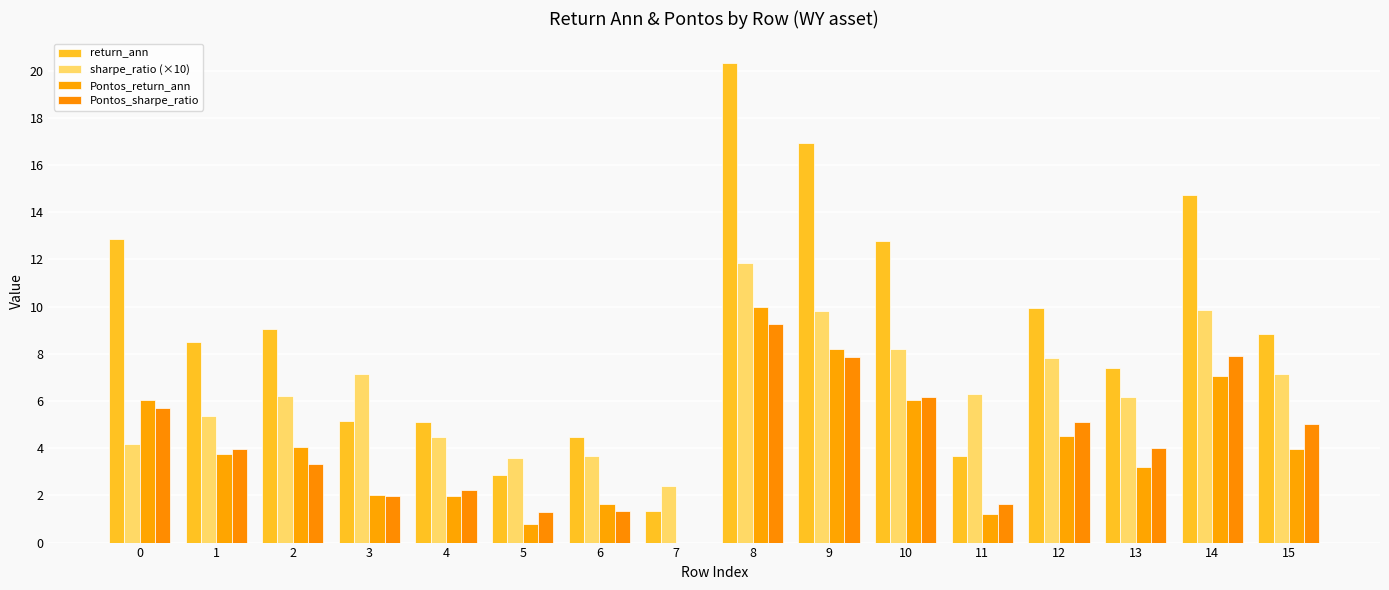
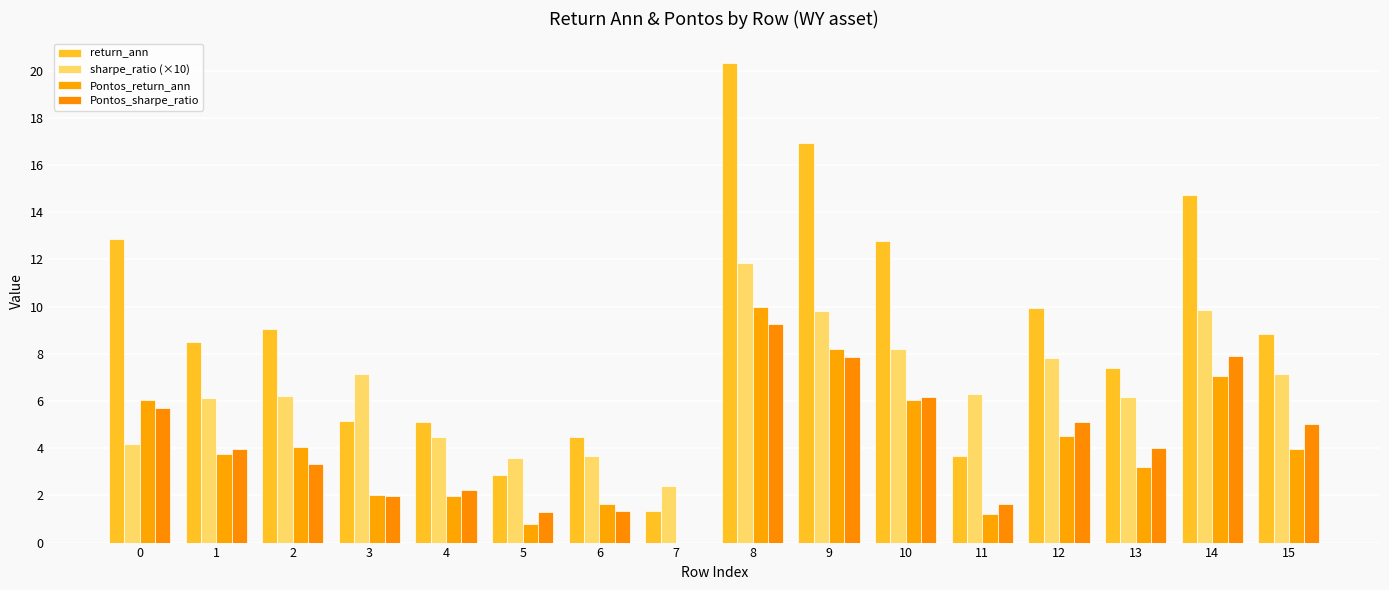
  {
    "sharpe_ratio (×10)": {
      "0": 4.2,
-     "1": 5.4,
+     "1": 6.1,
      "2": 6.2,
      "3": 7.1,
      "4": 4.5,
      "5": 3.6,
      "6": 3.7,
      "7": 2.4,
      "8": 11.8,
      "9": 9.8,
      "10": 8.2,
      "11": 6.3,
      "12": 7.8,
      "13": 6.2,
      "14": 9.8,
      "15": 7.1
    }
  }
